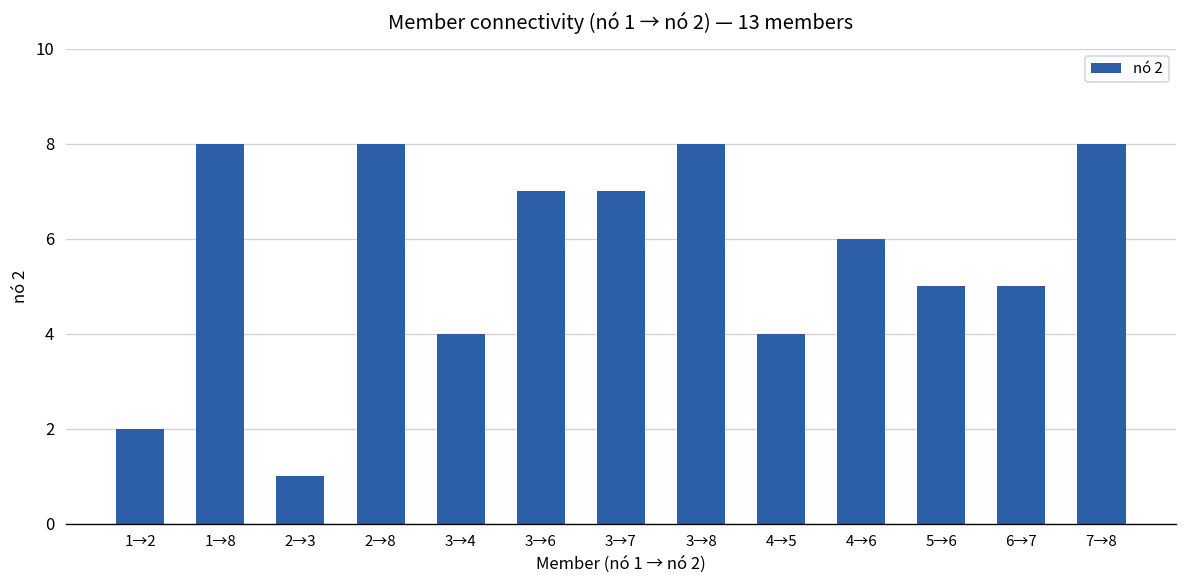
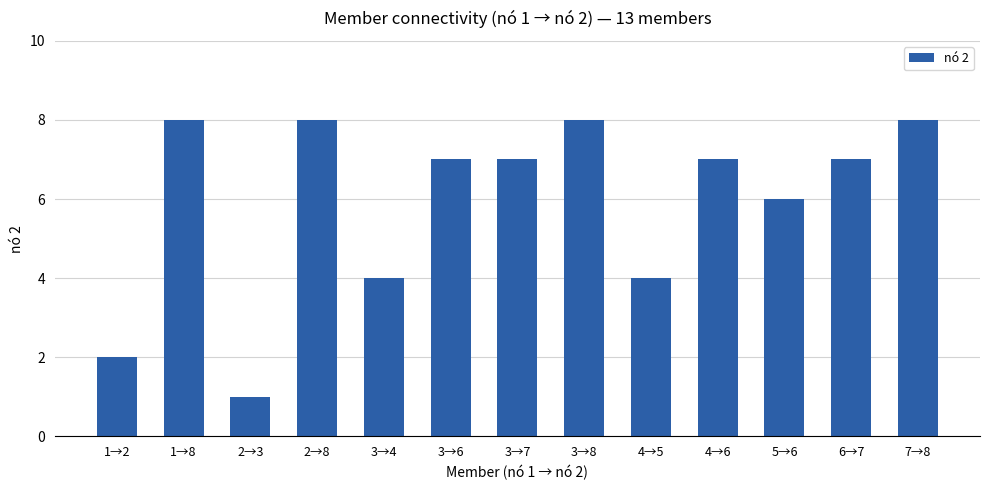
  {
    "1→2": 2,
    "1→8": 8,
    "2→3": 1,
    "2→8": 8,
    "3→4": 4,
    "3→6": 7,
    "3→7": 7,
    "3→8": 8,
    "4→5": 4,
-   "4→6": 6,
-   "5→6": 5,
-   "6→7": 5,
+   "4→6": 7,
+   "5→6": 6,
+   "6→7": 7,
    "7→8": 8
  }
